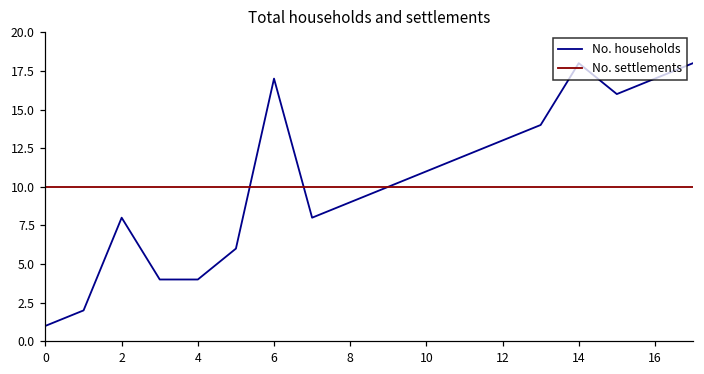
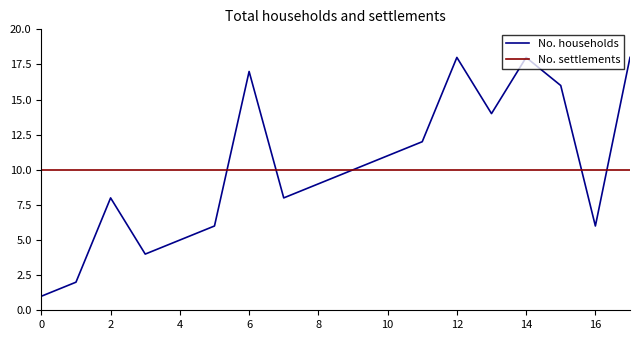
  {
    "No. households": {
      "0": 1,
      "2": 8,
-     "4": 4,
+     "4": 5,
      "6": 17,
      "8": 9,
      "10": 11,
-     "12": 13,
-     "16": 17
+     "12": 18,
+     "16": 6
    },
    "No. settlements": {
      "0": 10,
      "2": 10,
      "4": 10,
      "6": 10,
      "8": 10,
      "10": 10,
      "12": 10,
      "14": 10,
      "16": 10
    }
  }
